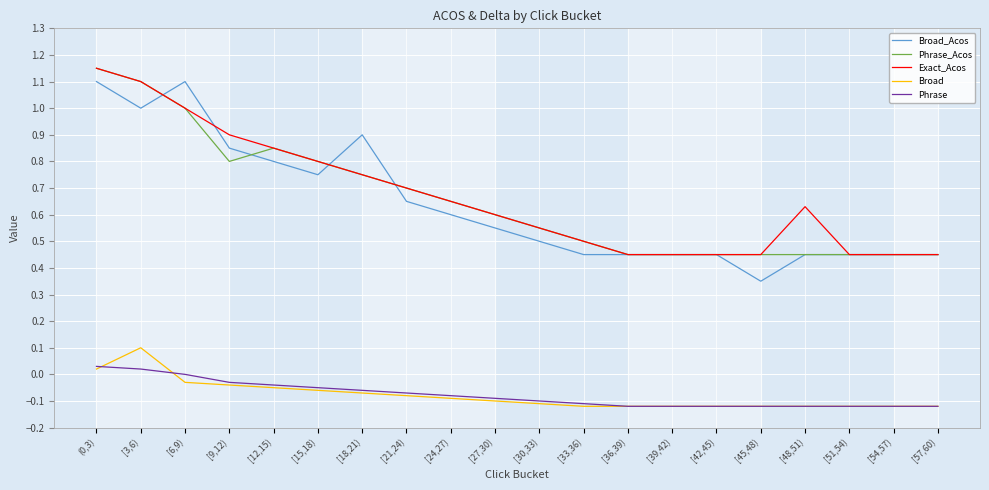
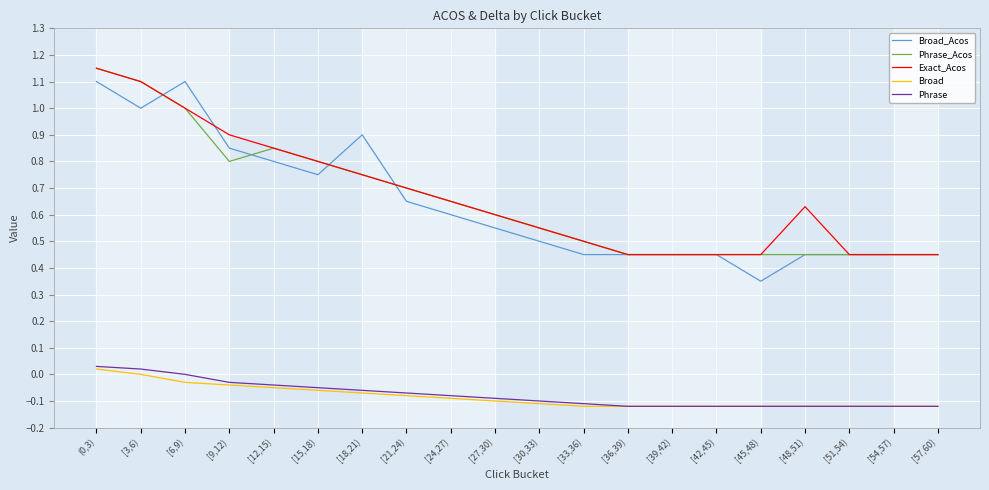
  {
    "Broad_Acos": {
      "(0,3)": 1.1,
      "[3,6)": 1.0,
      "[6,9)": 1.1,
      "[9,12)": 0.85,
      "[12,15)": 0.8,
      "[15,18)": 0.75,
      "[18,21)": 0.9,
      "[21,24)": 0.65,
      "[24,27)": 0.6,
      "[27,30)": 0.55,
      "[30,33)": 0.5,
      "[33,36)": 0.45,
      "[45,48)": 0.35
    },
    "Phrase_Acos": {
      "[9,12)": 0.8
    },
    "Exact_Acos": {
      "[9,12)": 0.9,
      "[48,51)": 0.63
    },
    "Broad": {
      "(0,3)": 0.02,
-     "[3,6)": 0.1,
+     "[3,6)": 0.0,
      "[6,9)": -0.03,
      "[9,12)": -0.04,
      "[12,15)": -0.05,
      "[15,18)": -0.06,
      "[18,21)": -0.07,
      "[21,24)": -0.08,
      "[24,27)": -0.09,
      "[27,30)": -0.1,
      "[30,33)": -0.11,
      "[33,36)": -0.12
    },
    "Phrase": {
      "(0,3)": 0.03,
      "[3,6)": 0.02,
      "[6,9)": 0.0,
      "[9,12)": -0.03,
      "[12,15)": -0.04,
      "[15,18)": -0.05,
      "[18,21)": -0.06,
      "[21,24)": -0.07,
      "[24,27)": -0.08,
      "[27,30)": -0.09,
      "[30,33)": -0.1,
      "[33,36)": -0.11
    }
  }
